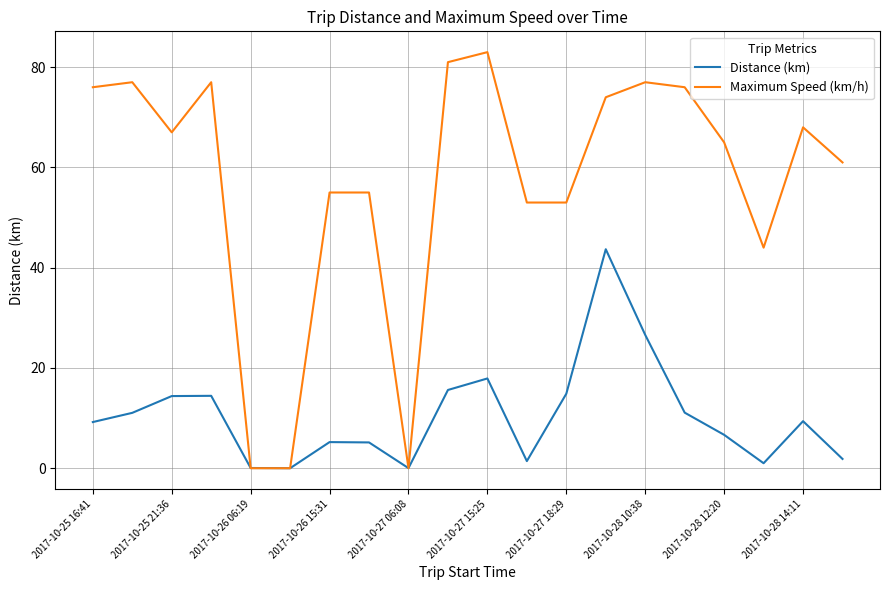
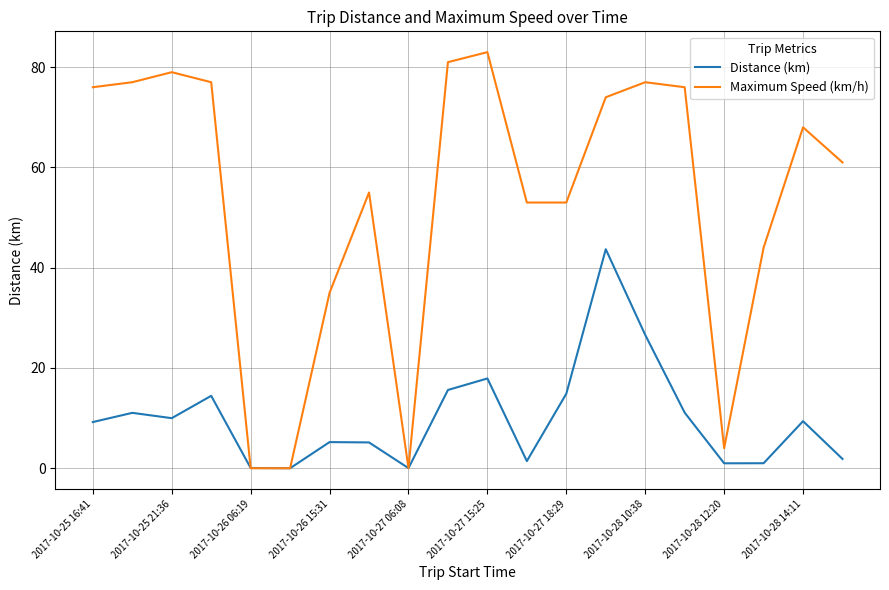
  {
    "Distance (km)": {
      "2017-10-25 16:41": 9,
-     "2017-10-25 21:36": 14,
+     "2017-10-25 21:36": 10,
      "2017-10-26 15:31": 5,
      "2017-10-27 15:25": 18,
      "2017-10-27 18:29": 15,
      "2017-10-28 10:38": 27,
-     "2017-10-28 12:20": 7,
+     "2017-10-28 12:20": 1,
      "2017-10-28 14:11": 9
    },
    "Maximum Speed (km/h)": {
      "2017-10-25 16:41": 76,
-     "2017-10-25 21:36": 67,
-     "2017-10-26 15:31": 55,
+     "2017-10-25 21:36": 79,
+     "2017-10-26 15:31": 35,
      "2017-10-27 15:25": 83,
      "2017-10-27 18:29": 53,
      "2017-10-28 10:38": 77,
-     "2017-10-28 12:20": 65,
+     "2017-10-28 12:20": 4,
      "2017-10-28 14:11": 68
    }
  }
